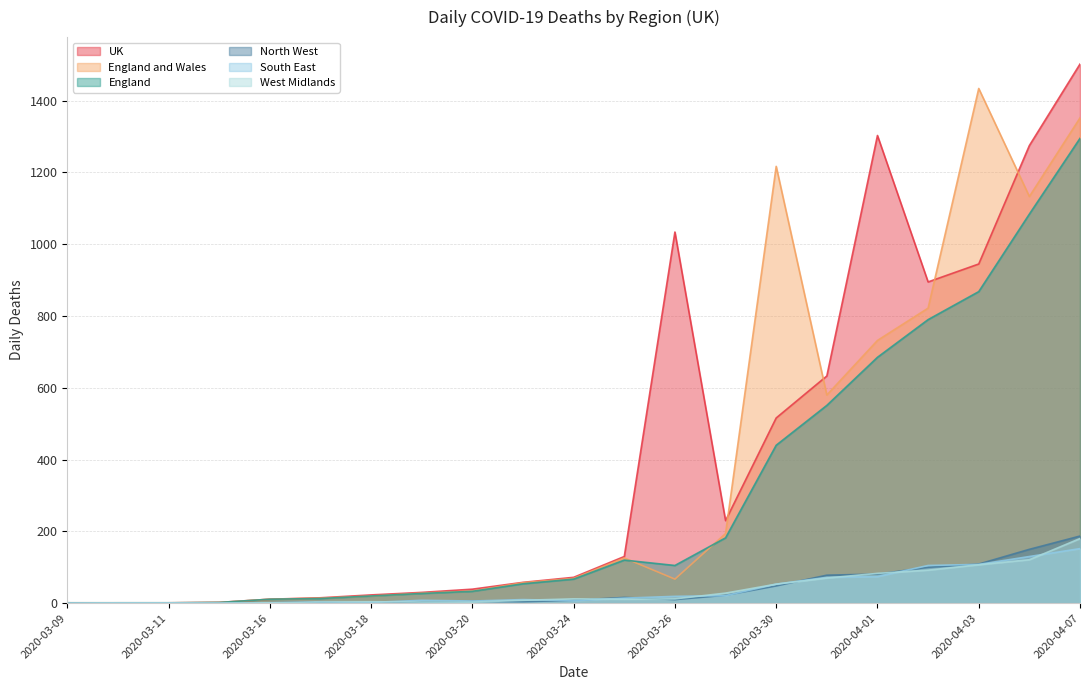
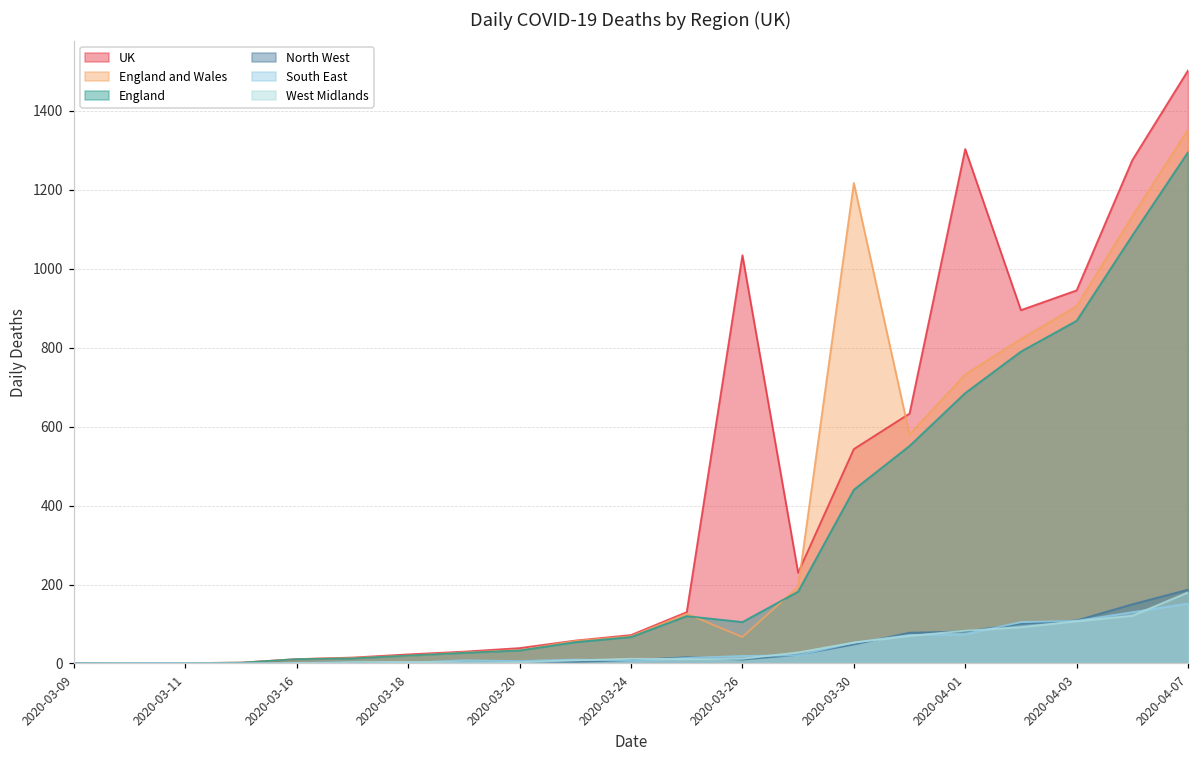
  {
    "UK": {
      "2020-03-26": 1030,
-     "2020-03-30": 520,
+     "2020-03-30": 540,
      "2020-04-01": 1300,
      "2020-04-03": 950,
      "2020-04-07": 1500
    },
    "England and Wales": {
      "2020-03-26": 70,
      "2020-03-30": 1220,
      "2020-04-01": 730,
-     "2020-04-03": 1430,
+     "2020-04-03": 910,
      "2020-04-07": 1350
    }
  }
